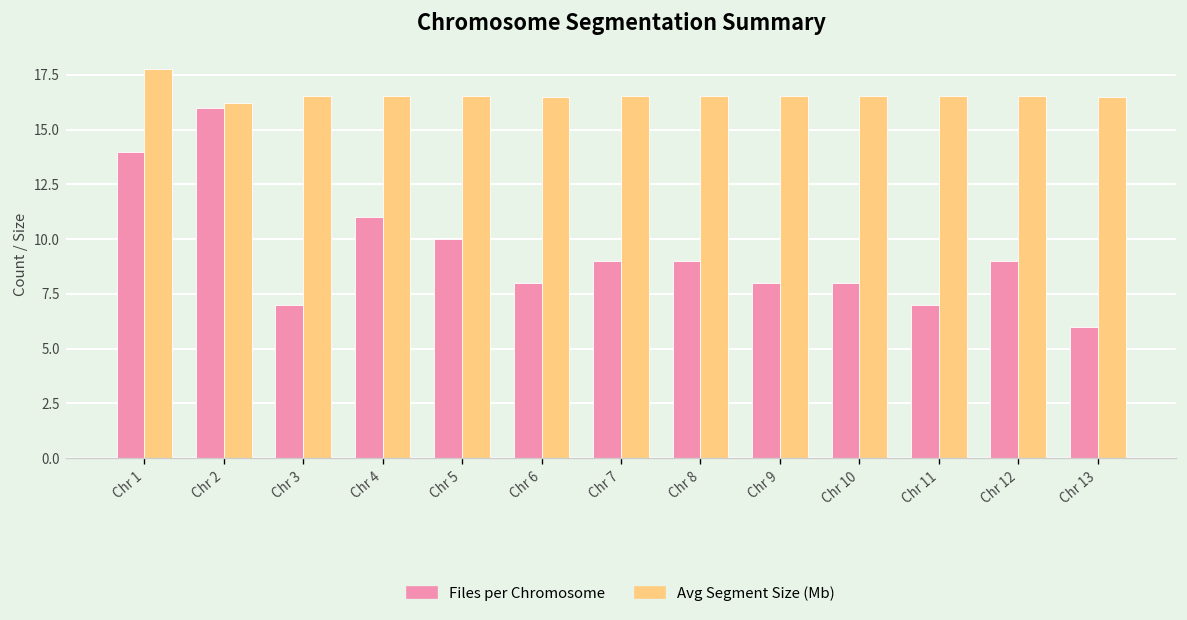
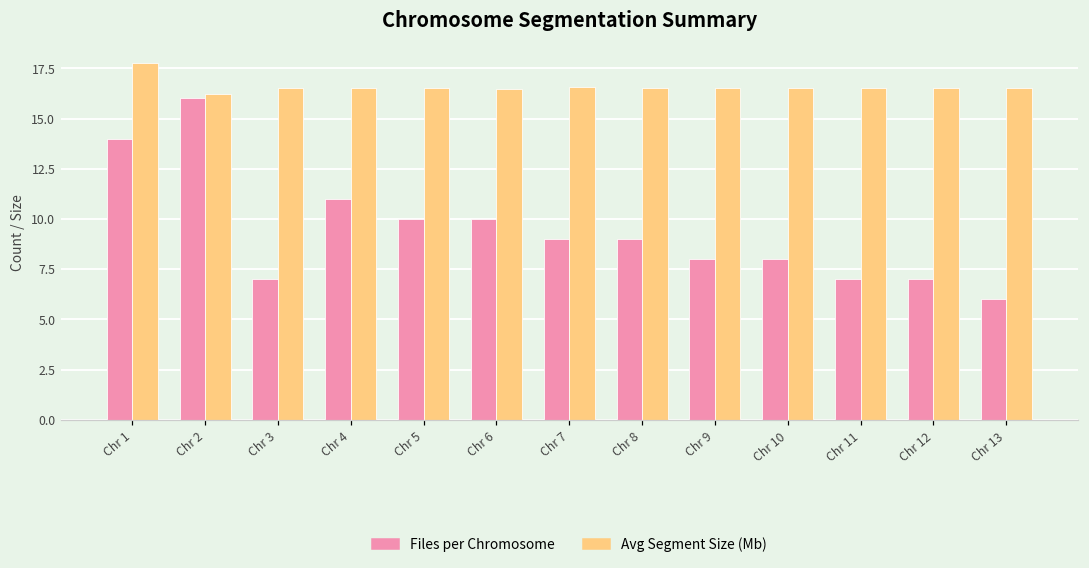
  {
    "Files per Chromosome": {
      "Chr 1": 14,
      "Chr 2": 16,
      "Chr 3": 7,
      "Chr 4": 11,
      "Chr 5": 10,
-     "Chr 6": 8,
+     "Chr 6": 10,
      "Chr 7": 9,
      "Chr 8": 9,
      "Chr 9": 8,
      "Chr 10": 8,
      "Chr 11": 7,
-     "Chr 12": 9,
+     "Chr 12": 7,
      "Chr 13": 6
    },
    "Avg Segment Size (Mb)": {
      "Chr 1": 17.8,
      "Chr 2": 16.2,
      "Chr 3": 16.5,
      "Chr 4": 16.5,
      "Chr 5": 16.5,
      "Chr 6": 16.5,
      "Chr 7": 16.6,
      "Chr 8": 16.5,
      "Chr 9": 16.5,
      "Chr 10": 16.5,
      "Chr 11": 16.5,
      "Chr 12": 16.5,
      "Chr 13": 16.5
    }
  }
